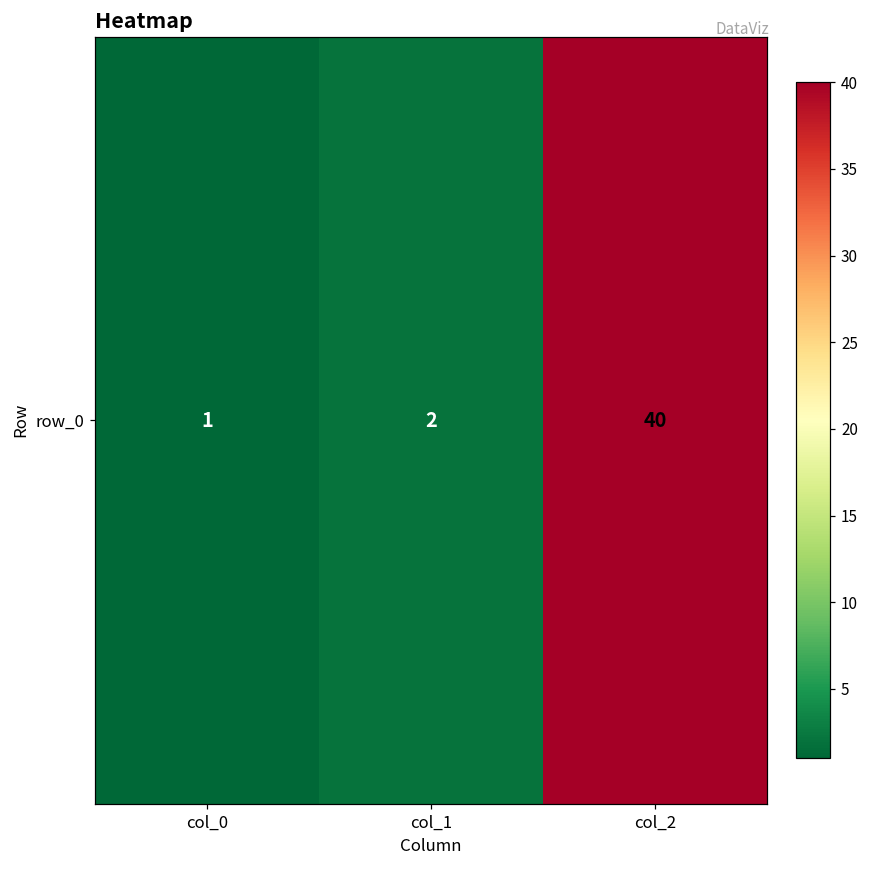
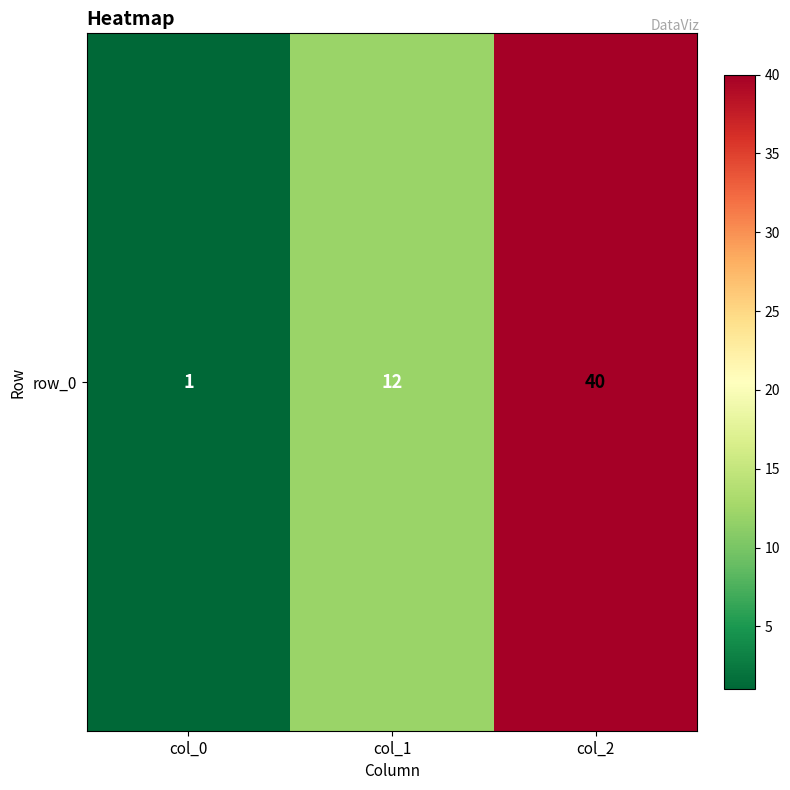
  {
    "row_0": {
      "col_0": 1,
-     "col_1": 2,
+     "col_1": 12,
      "col_2": 40
    }
  }
